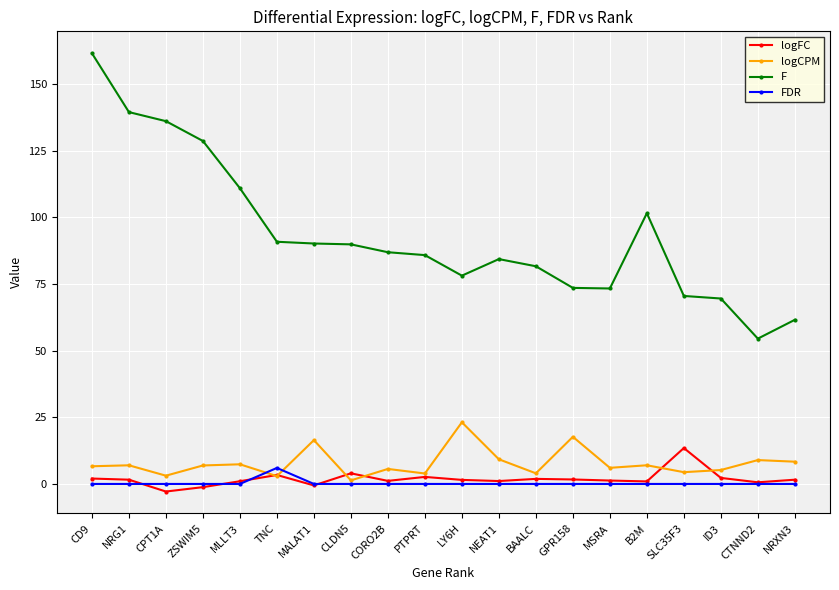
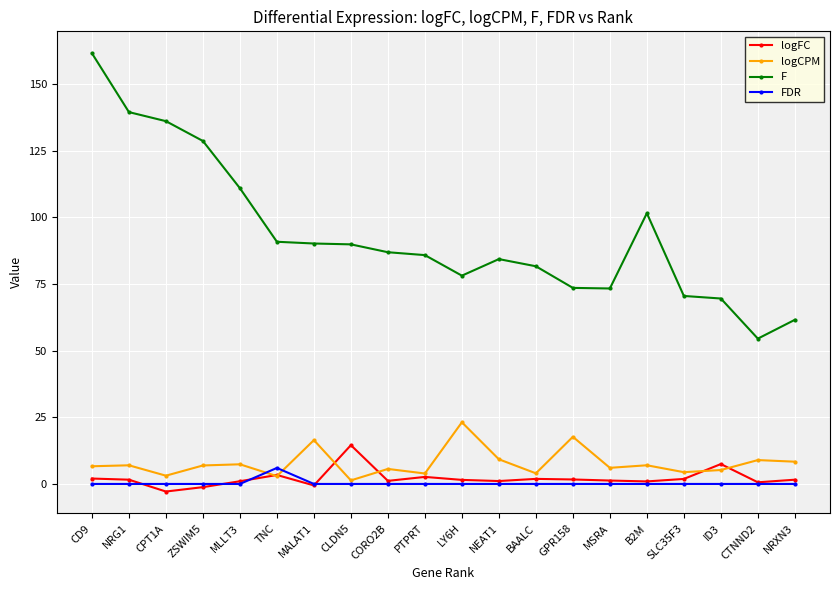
  {
    "logFC": {
      "CD9": 2,
      "NRG1": 2,
      "CPT1A": -3,
      "ZSWIM5": -1,
      "MLLT3": 1,
-     "CLDN5": 4,
+     "CLDN5": 15,
      "CORO2B": 1,
      "PTPRT": 3,
      "LY6H": 2,
      "NEAT1": 1,
      "BAALC": 2,
      "GPR158": 2,
      "MSRA": 1,
-     "SLC35F3": 13,
-     "ID3": 2,
+     "SLC35F3": 2,
+     "ID3": 7,
      "NRXN3": 2
    },
    "logCPM": {
      "CD9": 7,
      "NRG1": 7,
      "CPT1A": 3,
      "ZSWIM5": 7,
      "MLLT3": 7,
      "MALAT1": 16,
      "CLDN5": 1,
      "CORO2B": 6,
      "PTPRT": 4,
      "LY6H": 23,
      "NEAT1": 9,
      "BAALC": 4,
      "GPR158": 18,
      "MSRA": 6,
      "B2M": 7,
      "SLC35F3": 4,
      "ID3": 5,
      "CTNND2": 9,
      "NRXN3": 8
    },
    "F": {
      "CD9": 161,
      "NRG1": 139,
      "CPT1A": 136,
      "ZSWIM5": 129,
      "MLLT3": 111,
      "TNC": 91,
      "MALAT1": 90,
      "CLDN5": 90,
      "CORO2B": 87,
      "PTPRT": 86,
      "LY6H": 78,
      "NEAT1": 84,
      "BAALC": 82,
      "GPR158": 74,
      "MSRA": 73,
      "B2M": 101,
      "SLC35F3": 70,
      "ID3": 70,
      "CTNND2": 54,
      "NRXN3": 62
    },
    "FDR": {
      "CD9": 0,
      "NRG1": 0,
      "CPT1A": 0,
      "ZSWIM5": 0,
      "MLLT3": 0,
      "TNC": 6,
      "CLDN5": 0,
      "CORO2B": 0,
      "PTPRT": 0,
      "LY6H": 0,
      "NEAT1": 0,
      "BAALC": 0,
      "GPR158": 0,
      "MSRA": 0,
      "SLC35F3": 0,
      "ID3": 0,
      "NRXN3": 0
    }
  }
